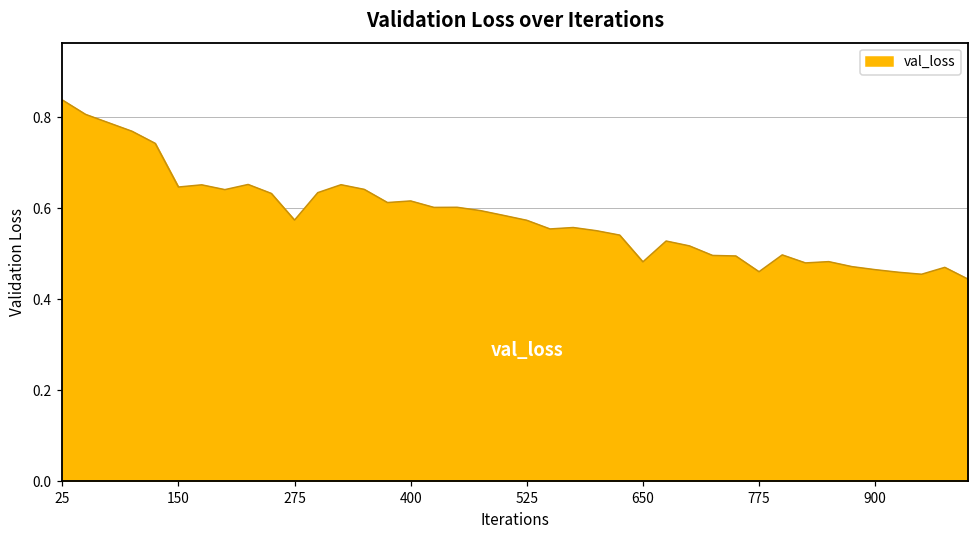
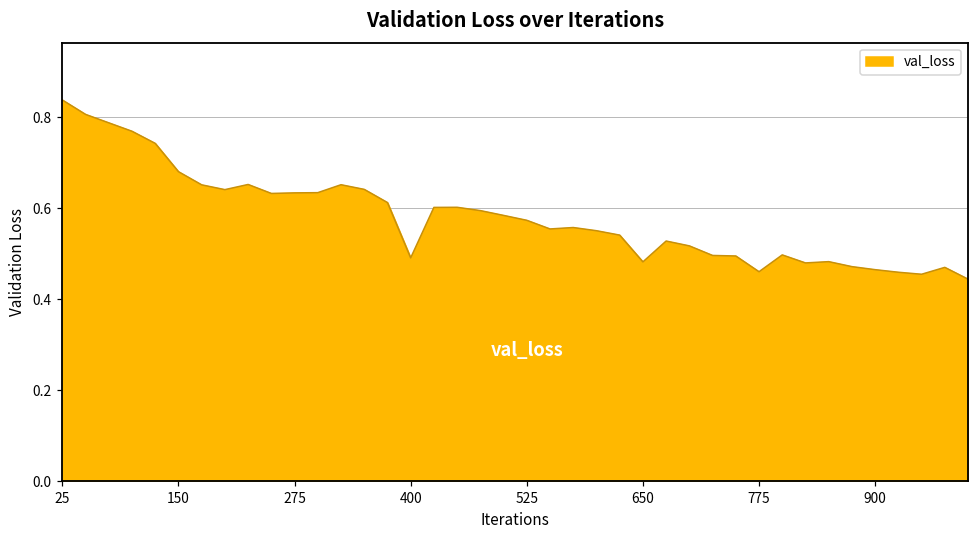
  {
    "25": 0.84,
-   "150": 0.65,
-   "275": 0.57,
-   "400": 0.62,
+   "150": 0.68,
+   "275": 0.63,
+   "400": 0.49,
    "525": 0.57,
    "650": 0.48,
    "775": 0.46,
    "900": 0.47
  }
